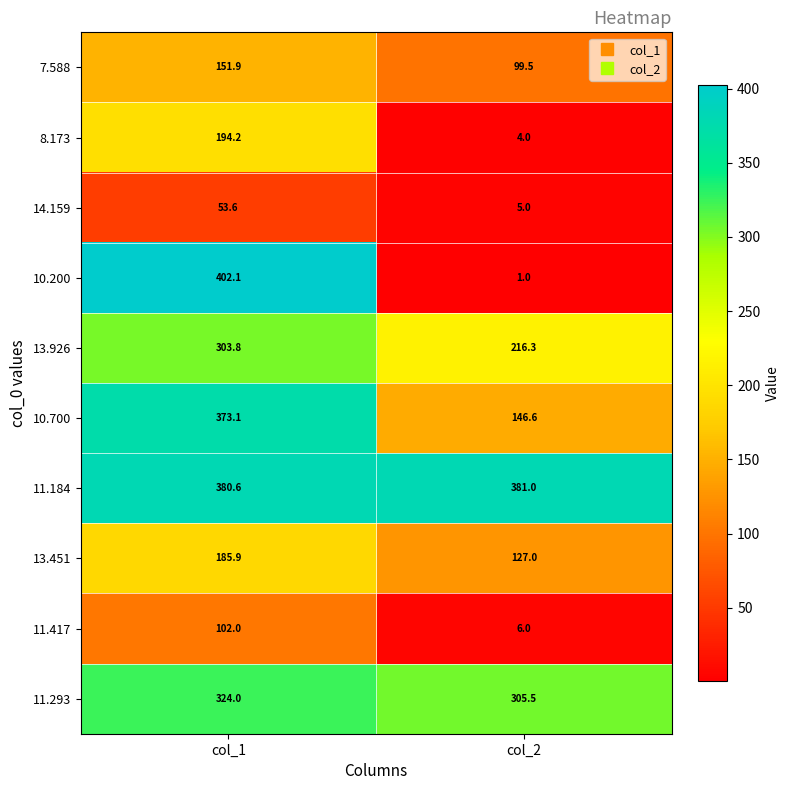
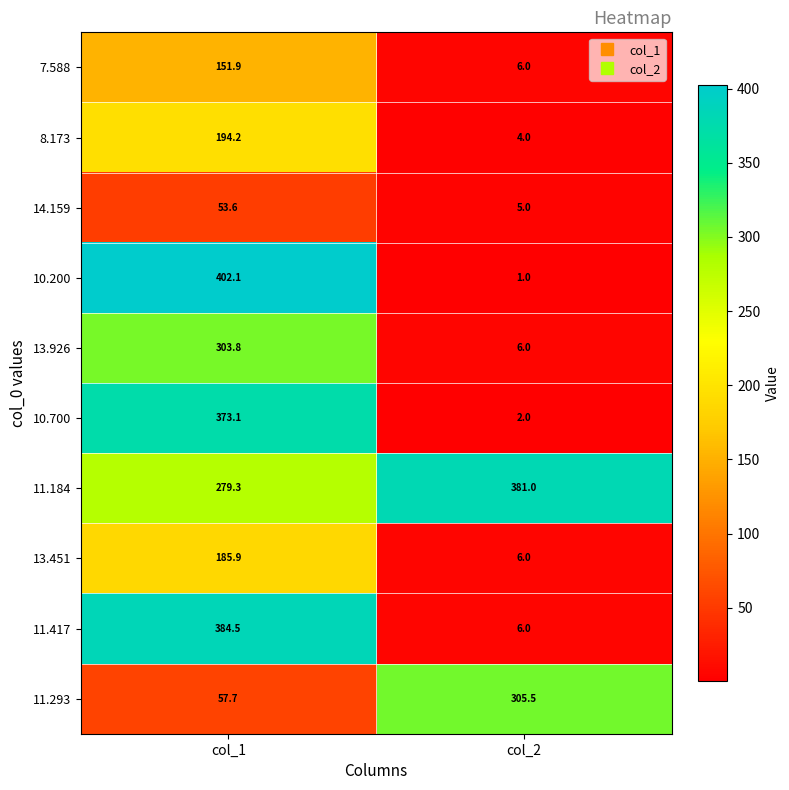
  {
    "7.588": {
      "col_1": 151.9,
-     "col_2": 99.5
+     "col_2": 6.0
    },
    "8.173": {
      "col_1": 194.2,
      "col_2": 4.0
    },
    "14.159": {
      "col_1": 53.6,
      "col_2": 5.0
    },
    "10.200": {
      "col_1": 402.1,
      "col_2": 1.0
    },
    "13.926": {
      "col_1": 303.8,
-     "col_2": 216.3
+     "col_2": 6.0
    },
    "10.700": {
      "col_1": 373.1,
-     "col_2": 146.6
+     "col_2": 2.0
    },
    "11.184": {
-     "col_1": 380.6,
+     "col_1": 279.3,
      "col_2": 381.0
    },
    "13.451": {
      "col_1": 185.9,
-     "col_2": 127.0
+     "col_2": 6.0
    },
    "11.417": {
-     "col_1": 102.0,
+     "col_1": 384.5,
      "col_2": 6.0
    },
    "11.293": {
-     "col_1": 324.0,
+     "col_1": 57.7,
      "col_2": 305.5
    }
  }
